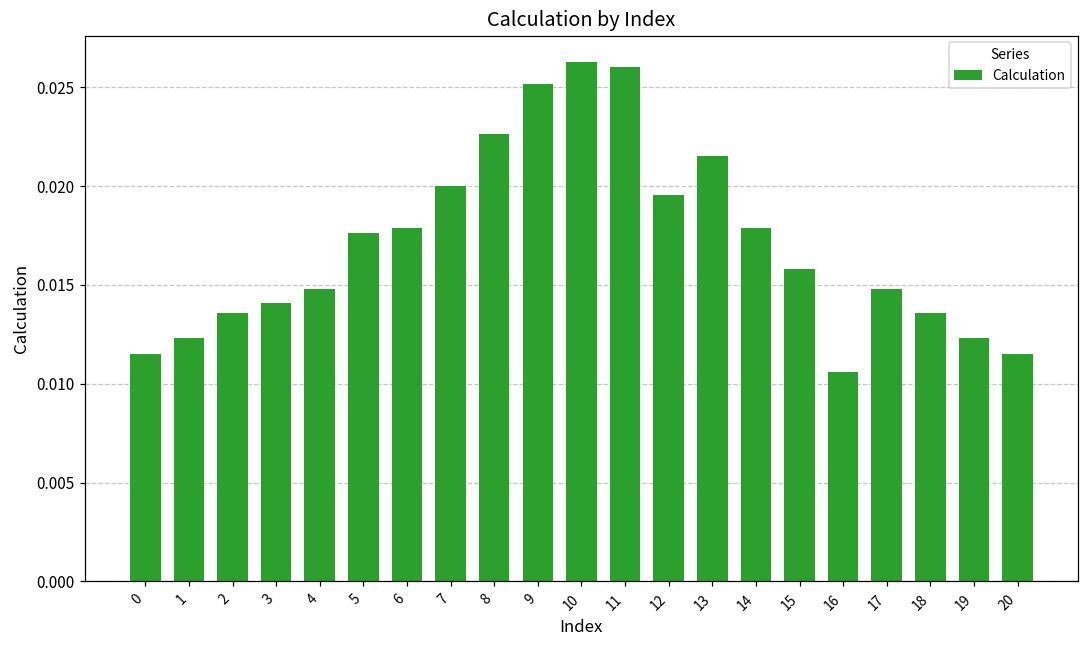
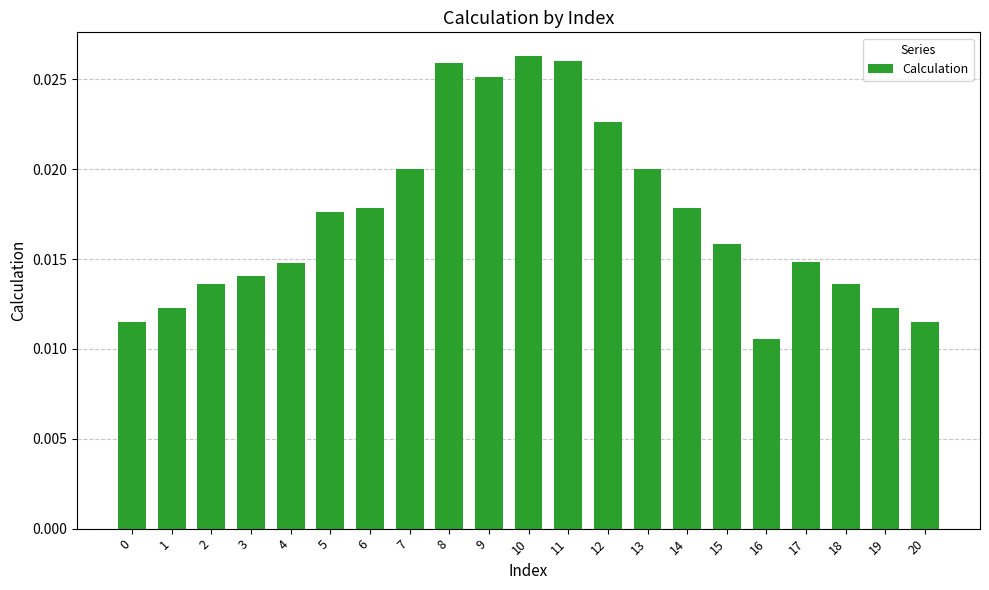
  {
    "0": 0.0115,
    "1": 0.0123,
    "2": 0.0136,
    "3": 0.0141,
    "4": 0.0148,
    "5": 0.0176,
    "6": 0.0179,
    "7": 0.0200,
-   "8": 0.0226,
+   "8": 0.0259,
    "9": 0.0252,
    "10": 0.0263,
    "11": 0.0260,
-   "12": 0.0195,
-   "13": 0.0215,
+   "12": 0.0226,
+   "13": 0.0200,
    "14": 0.0179,
    "15": 0.0158,
    "16": 0.0106,
    "17": 0.0148,
    "18": 0.0136,
    "19": 0.0123,
    "20": 0.0115
  }
